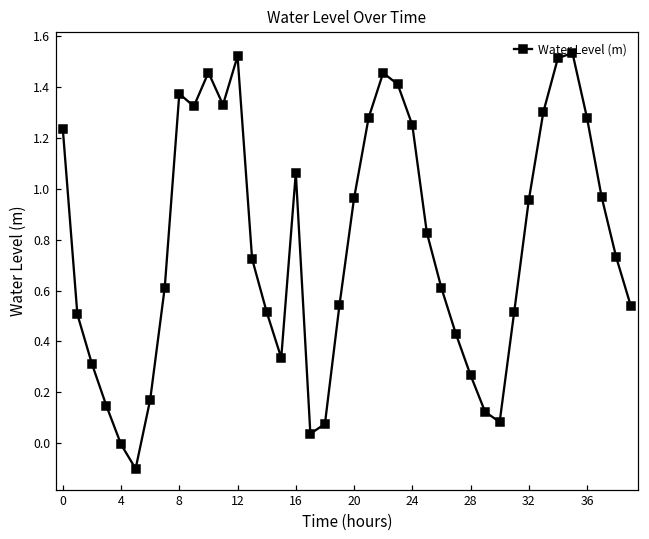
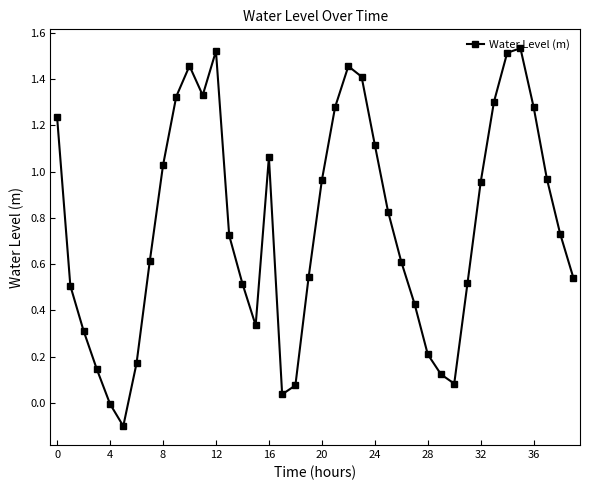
  {
    "0": 1.24,
    "4": 0.00,
-   "8": 1.37,
+   "8": 1.03,
    "12": 1.52,
    "16": 1.06,
    "20": 0.96,
-   "24": 1.25,
-   "28": 0.27,
+   "24": 1.12,
+   "28": 0.21,
    "32": 0.96,
    "36": 1.28
  }
